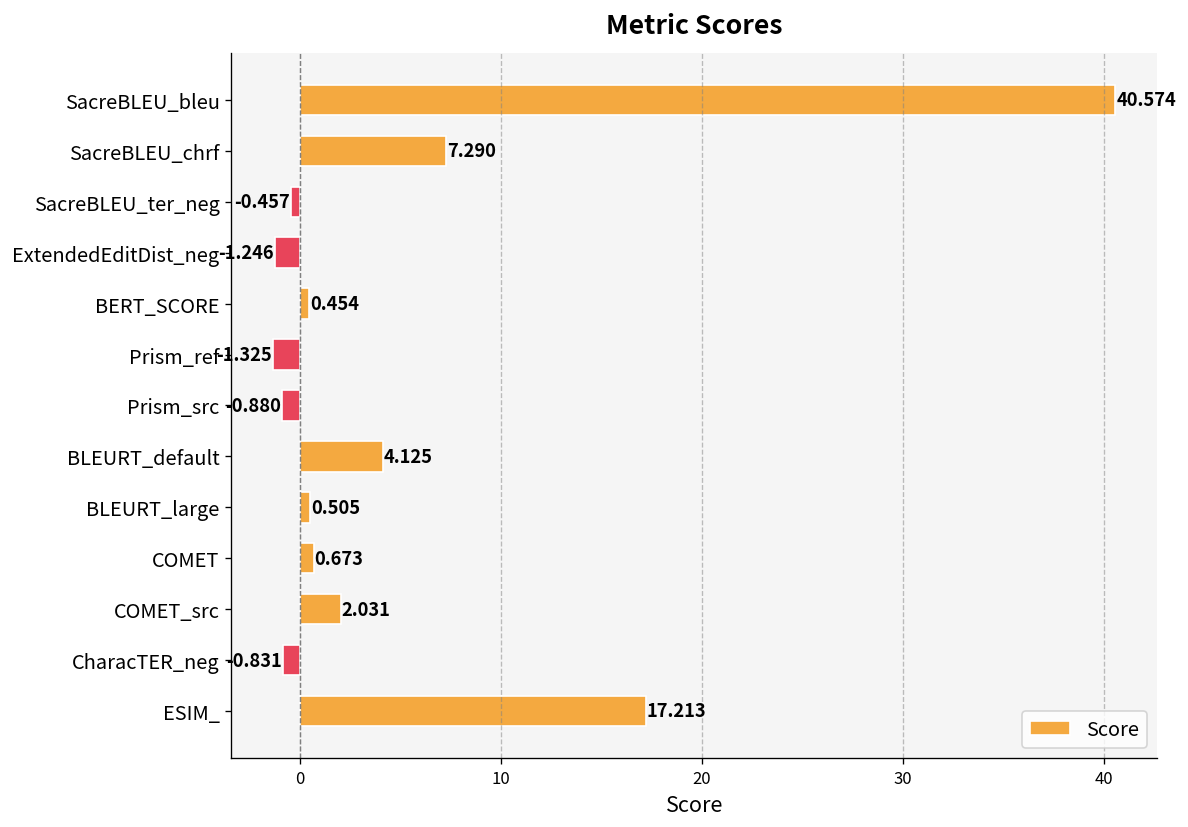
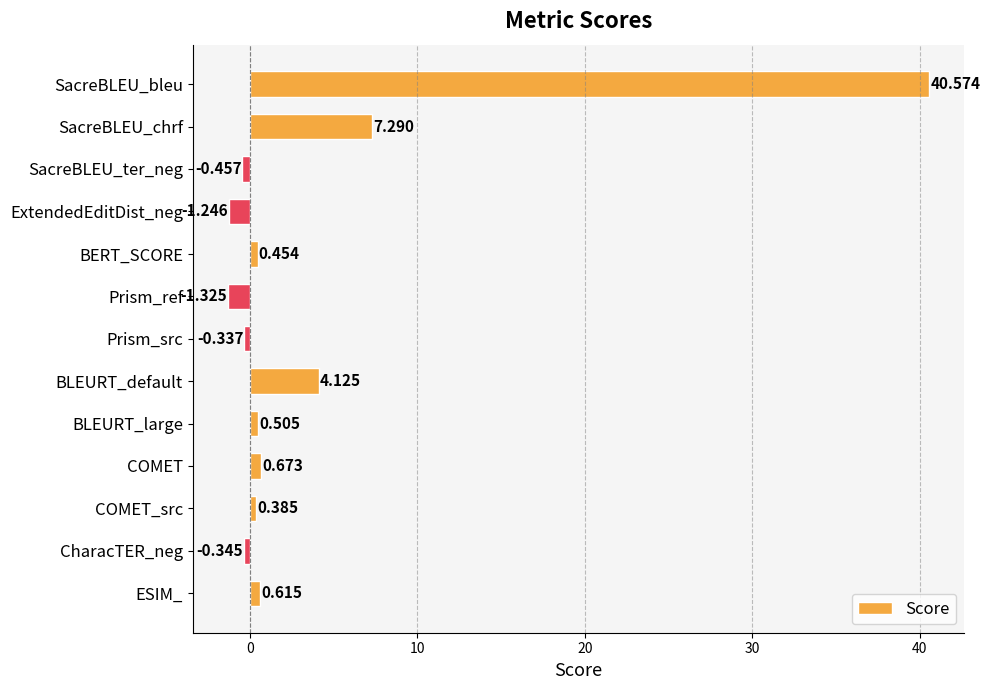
  {
    "SacreBLEU_bleu": 40.574,
    "SacreBLEU_chrf": 7.290,
    "SacreBLEU_ter_neg": -0.457,
    "ExtendedEditDist_neg": -1.246,
    "BERT_SCORE": 0.454,
    "Prism_ref": -1.325,
-   "Prism_src": -0.880,
+   "Prism_src": -0.337,
    "BLEURT_default": 4.125,
    "BLEURT_large": 0.505,
    "COMET": 0.673,
-   "COMET_src": 2.031,
-   "CharacTER_neg": -0.831,
-   "ESIM_": 17.213
+   "COMET_src": 0.385,
+   "CharacTER_neg": -0.345,
+   "ESIM_": 0.615
  }
